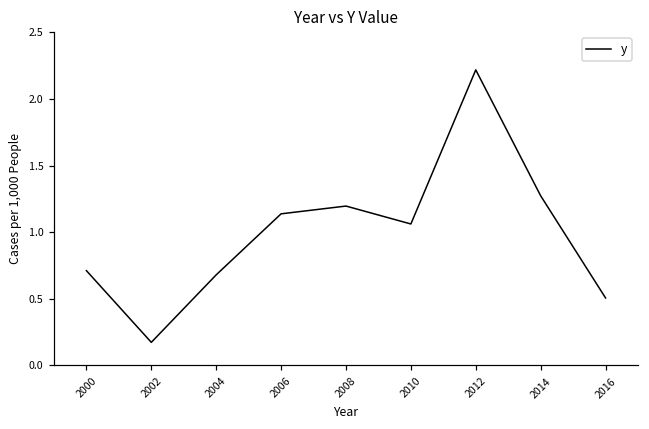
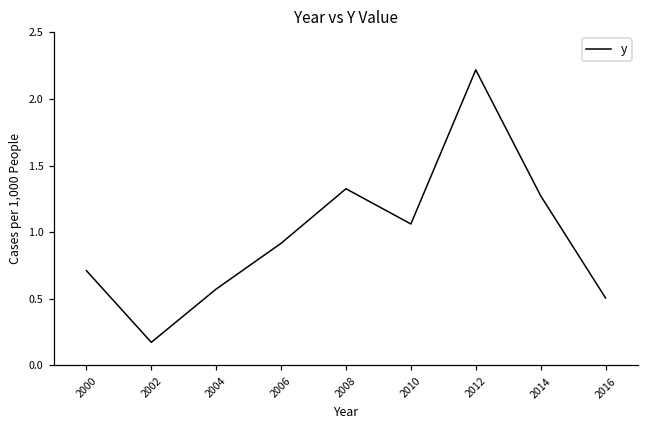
  {
    "2000": 0.71,
    "2002": 0.17,
-   "2004": 0.68,
-   "2006": 1.14,
-   "2008": 1.20,
+   "2004": 0.57,
+   "2006": 0.92,
+   "2008": 1.33,
    "2010": 1.06,
    "2012": 2.22,
    "2014": 1.27,
    "2016": 0.51
  }
